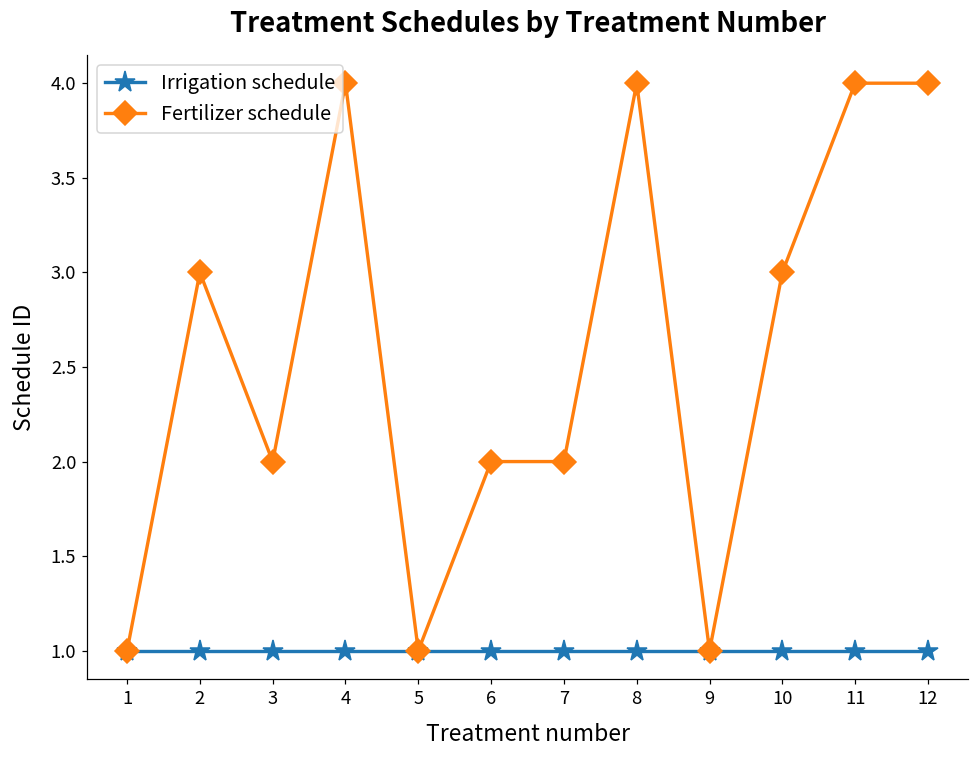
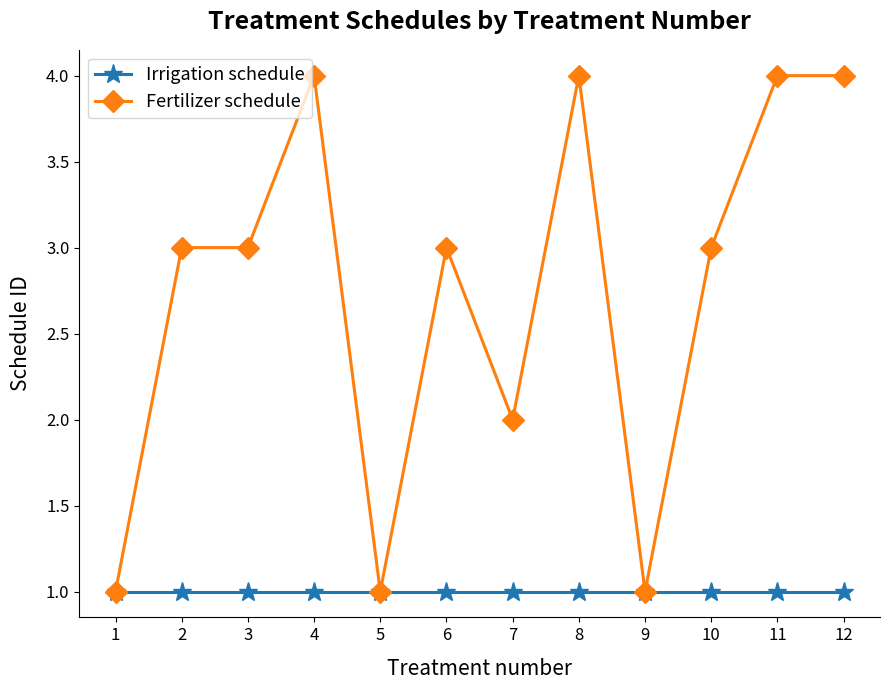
  {
    "Irrigation schedule": {
      "2": 1,
      "3": 1,
      "4": 1,
      "6": 1,
      "7": 1,
      "8": 1,
      "10": 1,
      "11": 1,
      "12": 1
    },
    "Fertilizer schedule": {
      "2": 3,
-     "3": 2,
+     "3": 3,
      "4": 4,
-     "6": 2,
+     "6": 3,
      "7": 2,
      "8": 4,
      "10": 3,
      "11": 4,
      "12": 4
    }
  }
